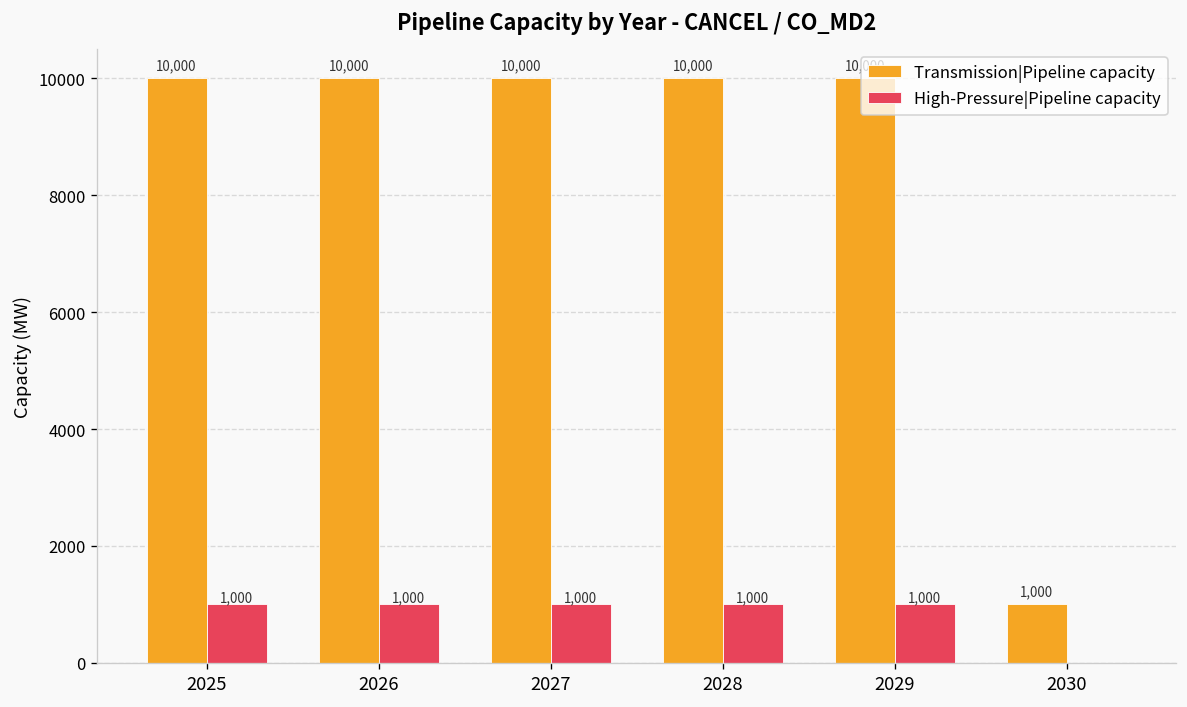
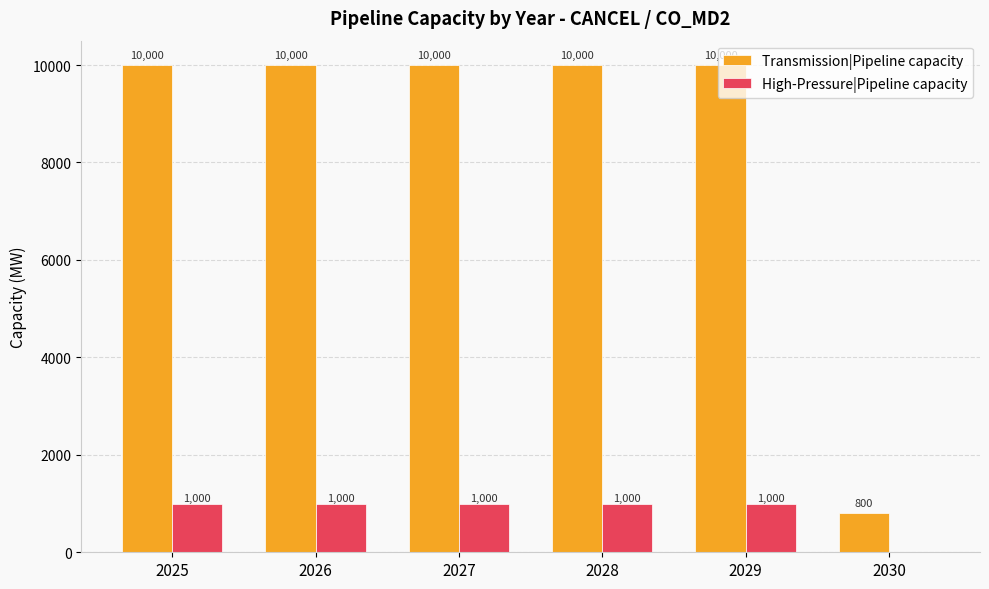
  {
    "Transmission|Pipeline capacity": {
      "2025": "10,000",
      "2026": "10,000",
      "2027": "10,000",
      "2028": "10,000",
-     "2030": "1,000"
+     "2030": "800"
    },
    "High-Pressure|Pipeline capacity": {
      "2025": "1,000",
      "2026": "1,000",
      "2027": "1,000",
      "2028": "1,000",
      "2029": "1,000"
    }
  }
